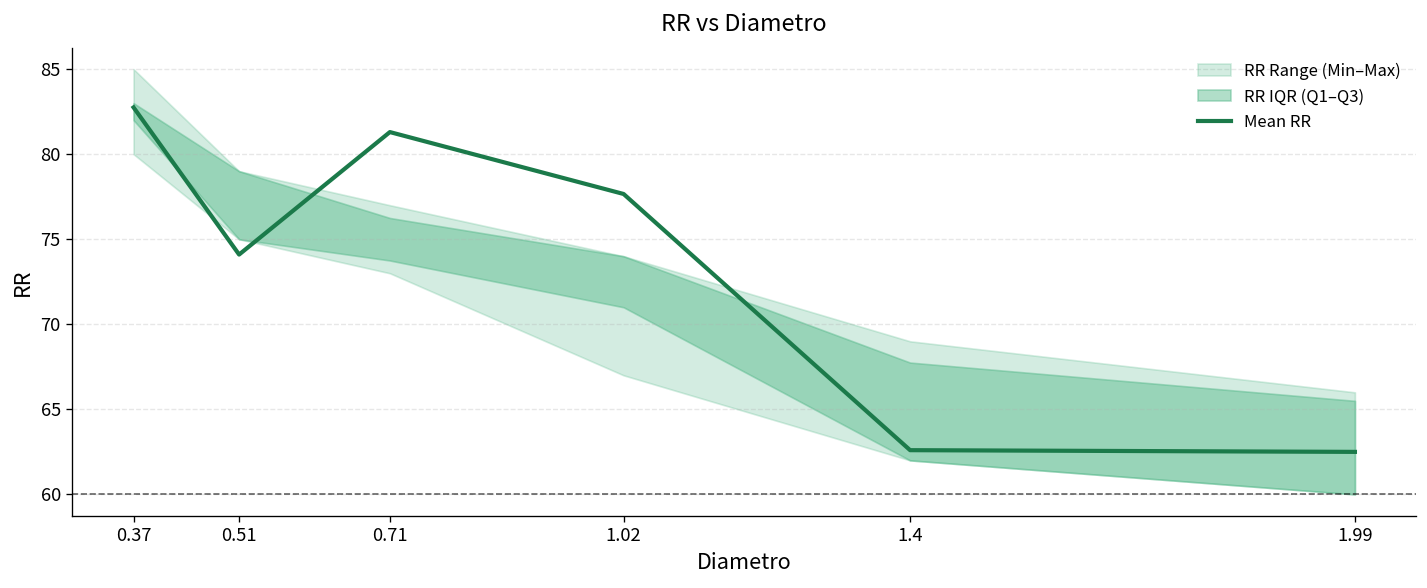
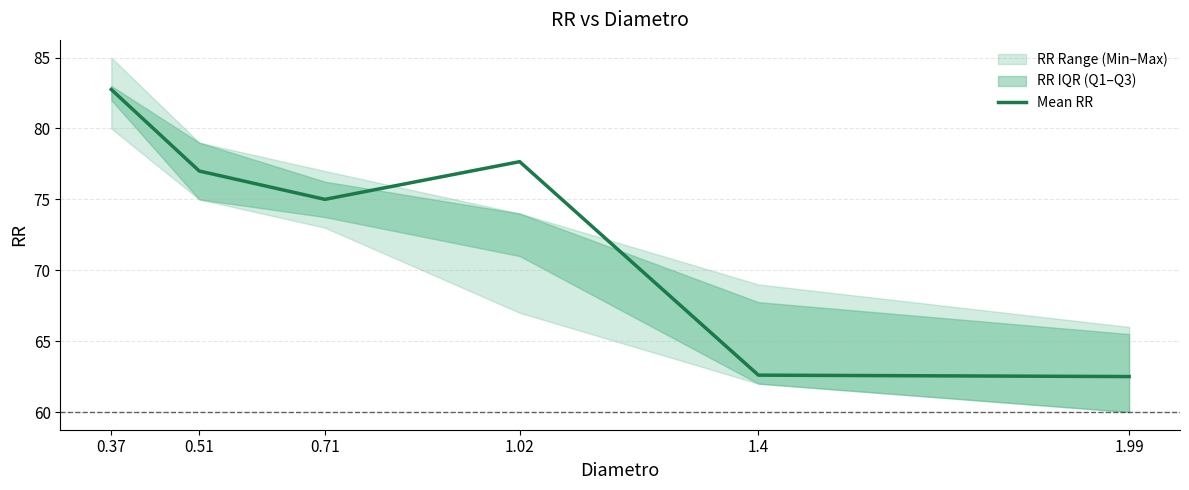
  {
    "Mean RR": {
      "0.37": 82.8,
-     "0.51": 74.1,
-     "0.71": 81.3,
+     "0.51": 77.0,
+     "0.71": 75.0,
      "1.02": 77.7,
      "1.4": 62.6,
      "1.99": 62.5
    }
  }
